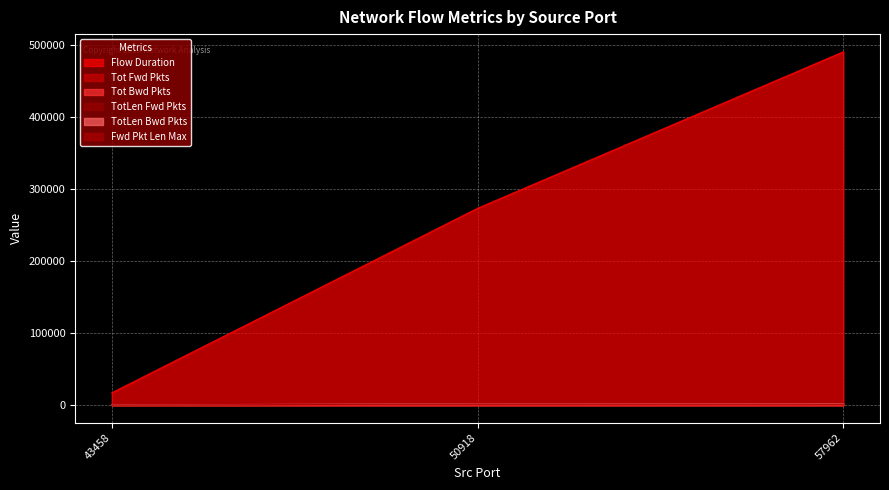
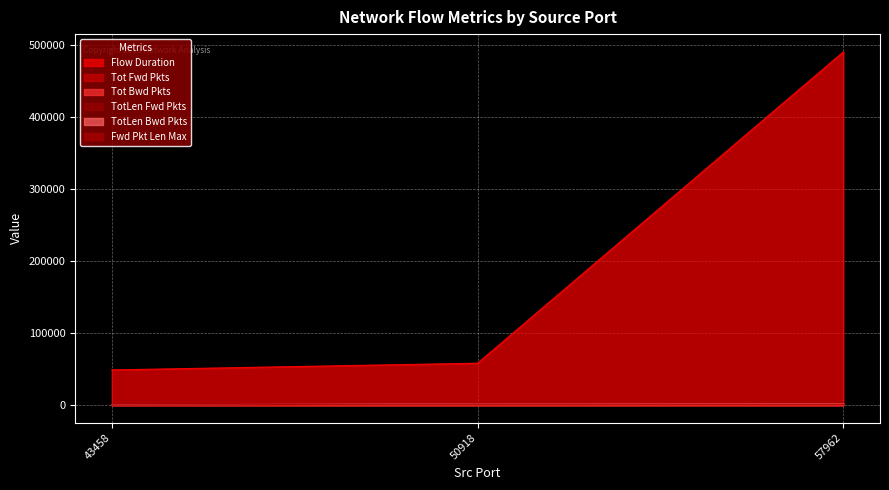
  {
    "Flow Duration": {
-     "43458": 20000,
-     "50918": 270000,
+     "43458": 50000,
+     "50918": 60000,
      "57962": 490000
    }
  }
